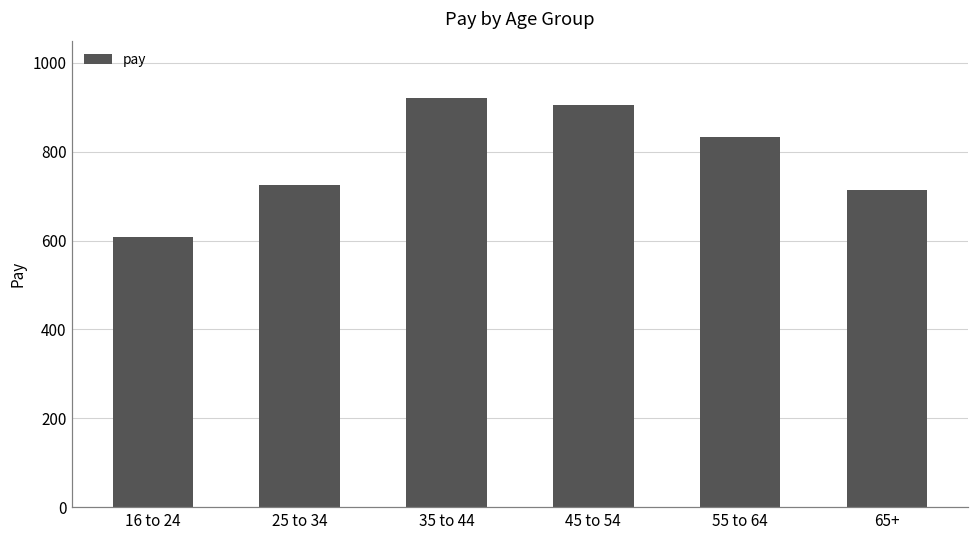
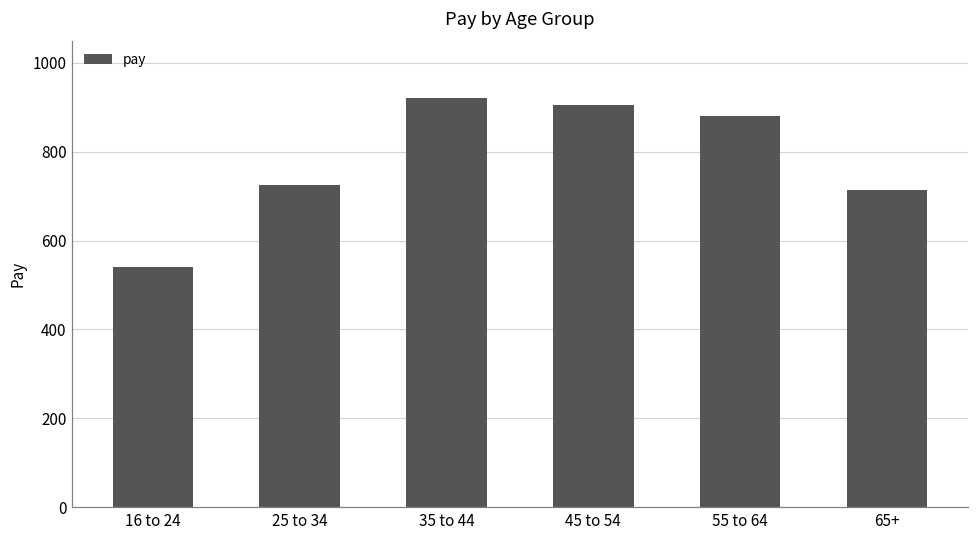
  {
-   "16 to 24": 610,
+   "16 to 24": 540,
    "25 to 34": 720,
    "35 to 44": 920,
    "45 to 54": 900,
-   "55 to 64": 830,
+   "55 to 64": 880,
    "65+": 710
  }
